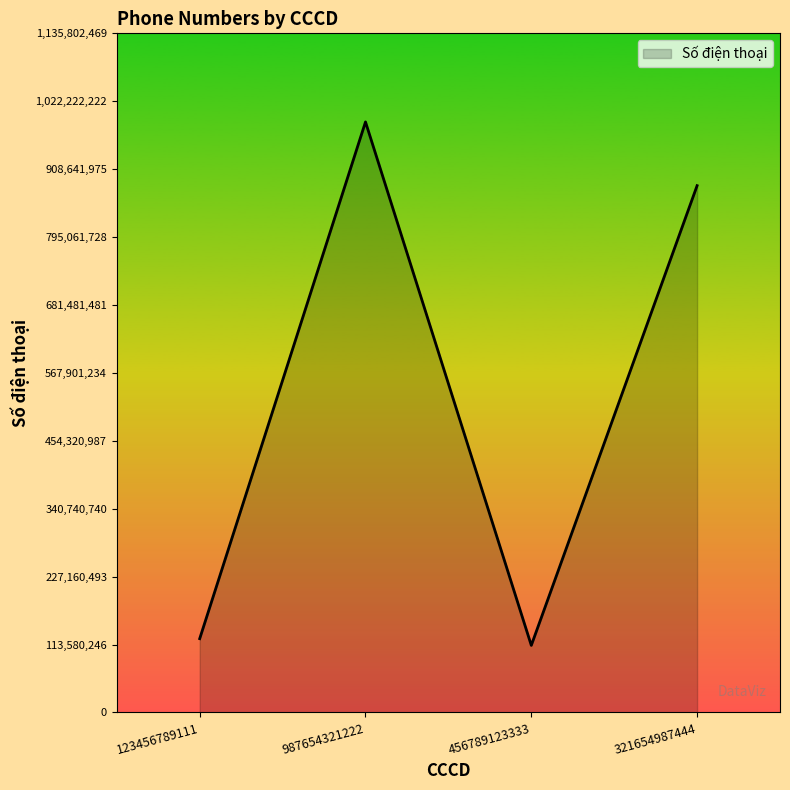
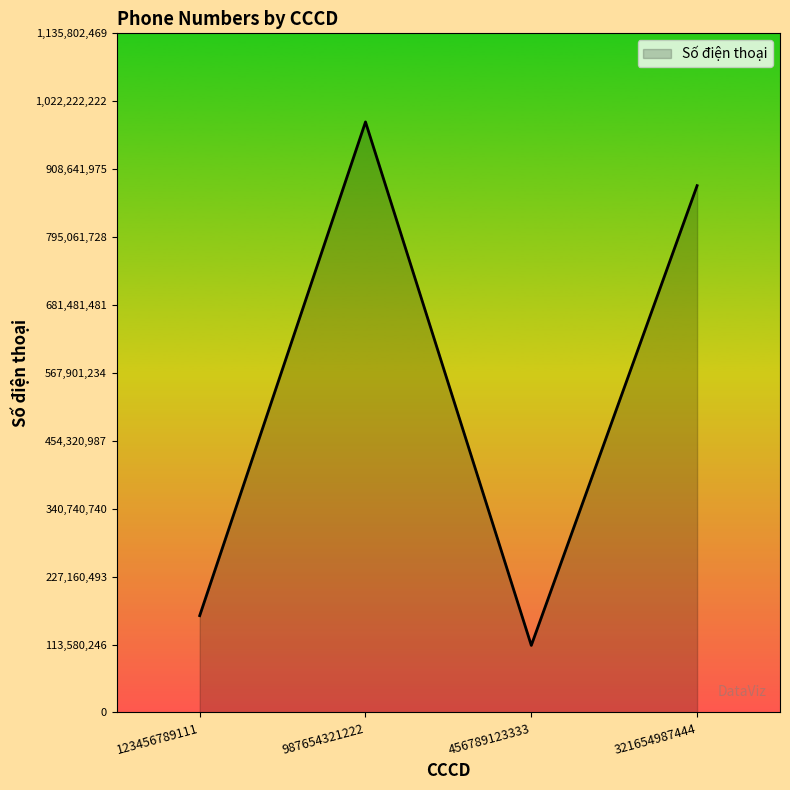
  {
-   "123456789111": "120,000,000",
+   "123456789111": "160,000,000",
    "987654321222": "990,000,000",
    "456789123333": "110,000,000",
    "321654987444": "880,000,000"
  }
